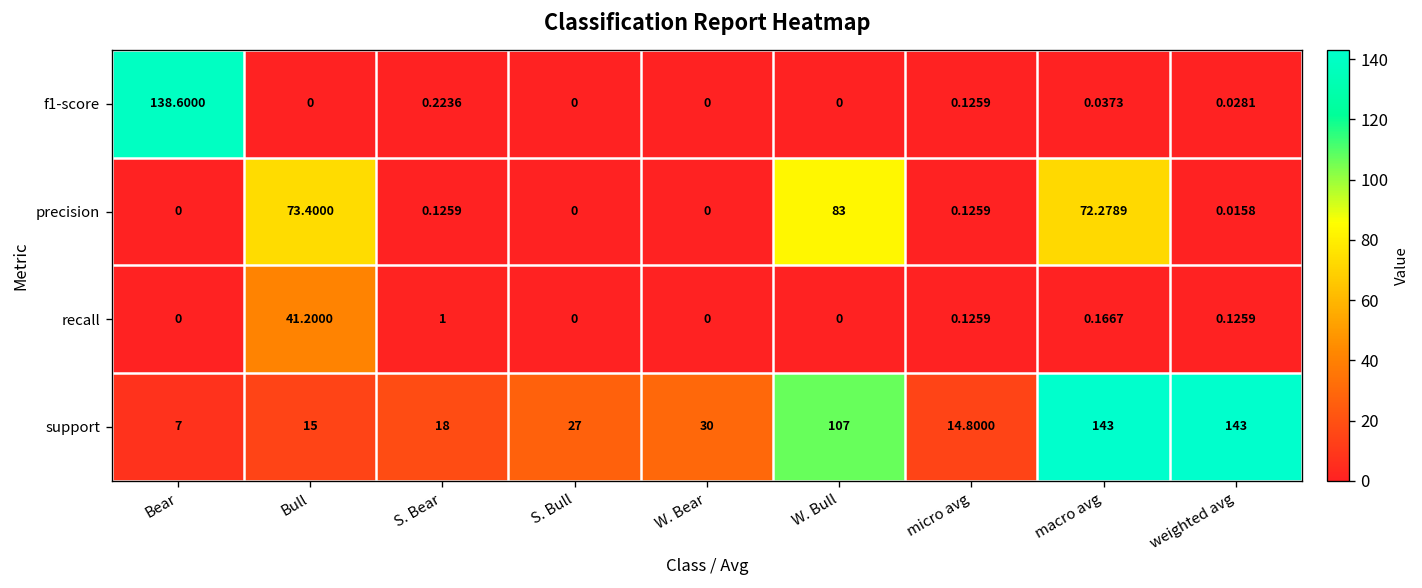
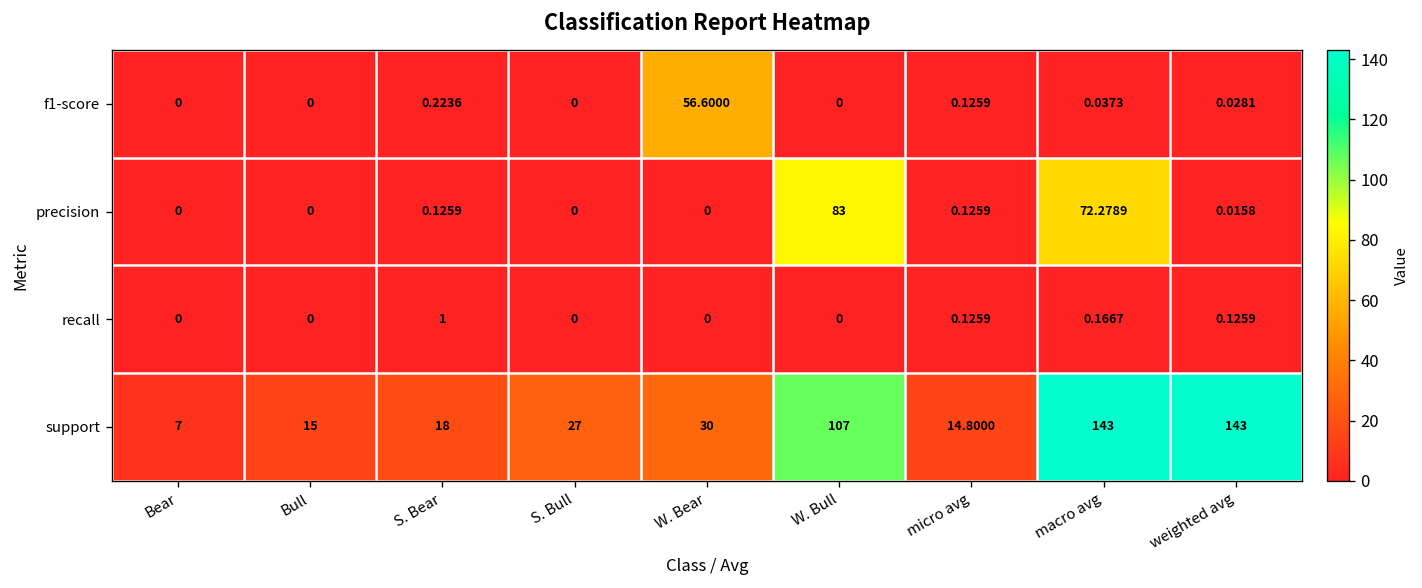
  {
    "f1-score": {
-     "Bear": 138.6000,
+     "Bear": 0,
      "Bull": 0,
      "S. Bear": 0.2236,
      "S. Bull": 0,
-     "W. Bear": 0,
+     "W. Bear": 56.6000,
      "W. Bull": 0,
      "micro avg": 0.1259,
      "macro avg": 0.0373,
      "weighted avg": 0.0281
    },
    "precision": {
      "Bear": 0,
-     "Bull": 73.4000,
+     "Bull": 0,
      "S. Bear": 0.1259,
      "S. Bull": 0,
      "W. Bear": 0,
      "W. Bull": 83,
      "micro avg": 0.1259,
      "macro avg": 72.2789,
      "weighted avg": 0.0158
    },
    "recall": {
      "Bear": 0,
-     "Bull": 41.2000,
+     "Bull": 0,
      "S. Bear": 1,
      "S. Bull": 0,
      "W. Bear": 0,
      "W. Bull": 0,
      "micro avg": 0.1259,
      "macro avg": 0.1667,
      "weighted avg": 0.1259
    },
    "support": {
      "Bear": 7,
      "Bull": 15,
      "S. Bear": 18,
      "S. Bull": 27,
      "W. Bear": 30,
      "W. Bull": 107,
      "micro avg": 14.8000,
      "macro avg": 143,
      "weighted avg": 143
    }
  }
